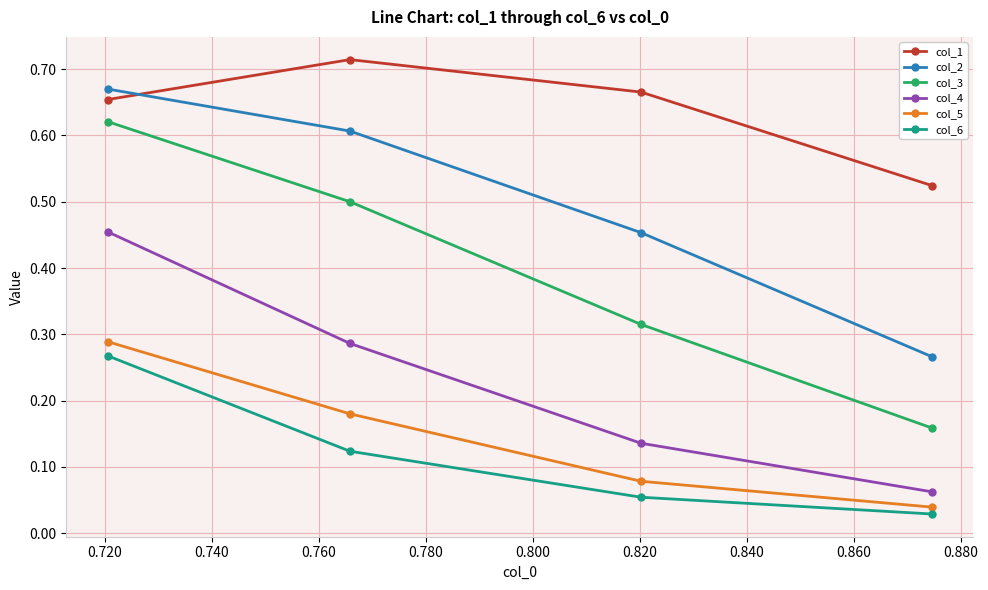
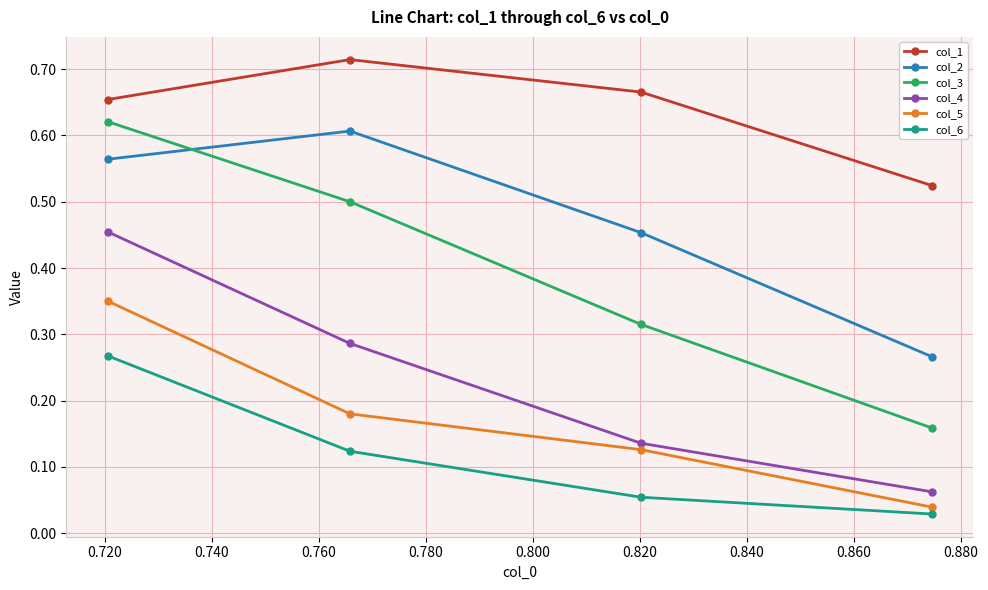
  {
    "col_1": {
      "0.720": 0.65,
      "0.820": 0.67
    },
    "col_2": {
-     "0.720": 0.67,
+     "0.720": 0.56,
      "0.820": 0.45
    },
    "col_4": {
      "0.720": 0.45,
      "0.820": 0.14
    },
    "col_5": {
-     "0.720": 0.29,
-     "0.820": 0.08
+     "0.720": 0.35,
+     "0.820": 0.13
    }
  }
